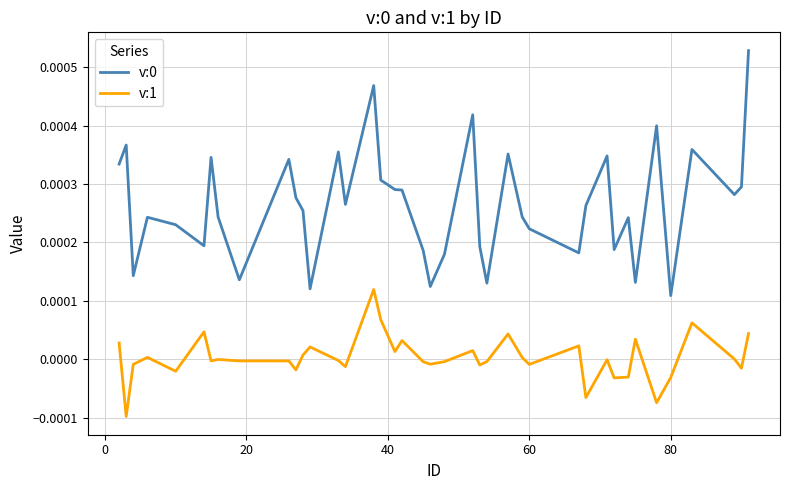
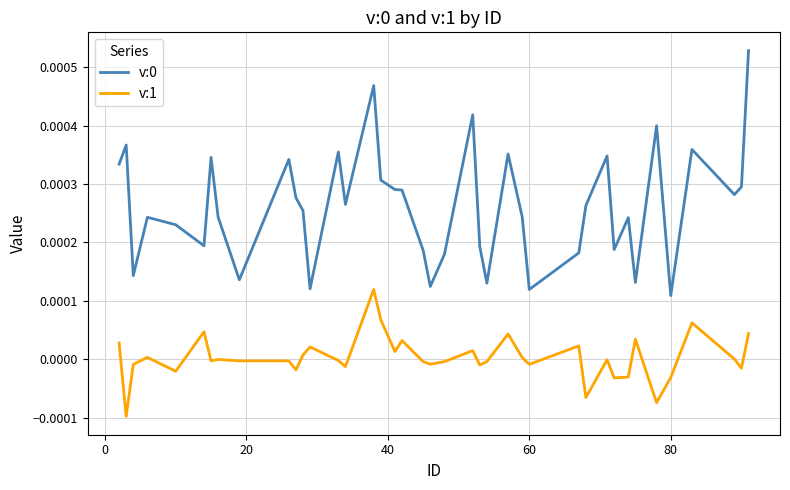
  {
    "v:0": {
-     "60": 0.00022,
+     "60": 0.00012,
      "80": 0.00011
    },
    "v:1": {
      "60": -0.00001,
      "80": -0.00003
    }
  }
